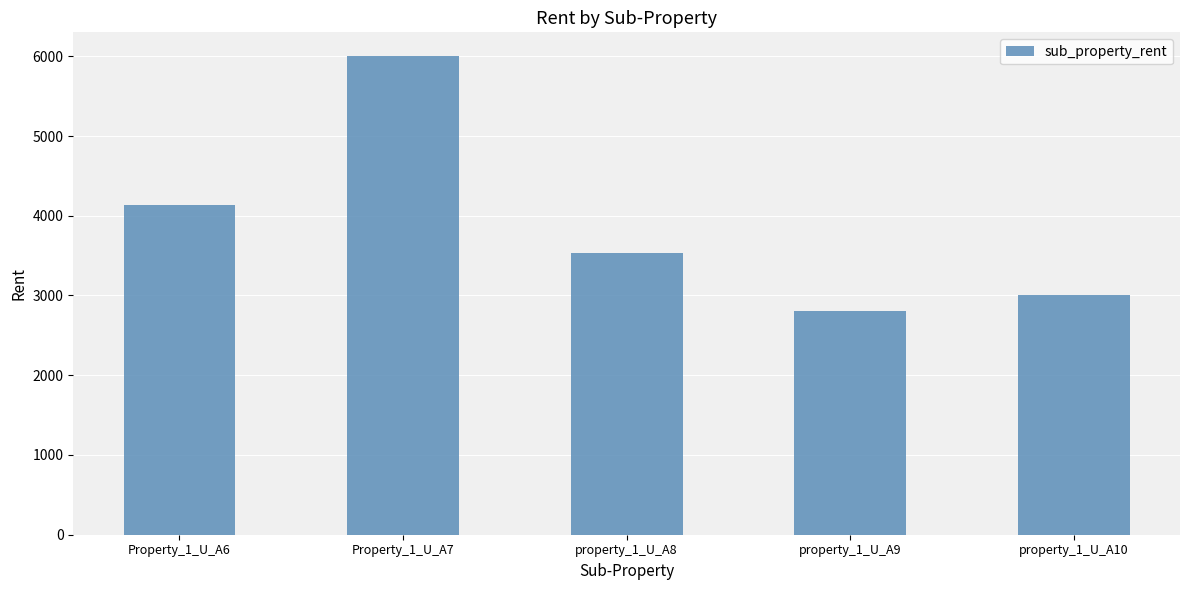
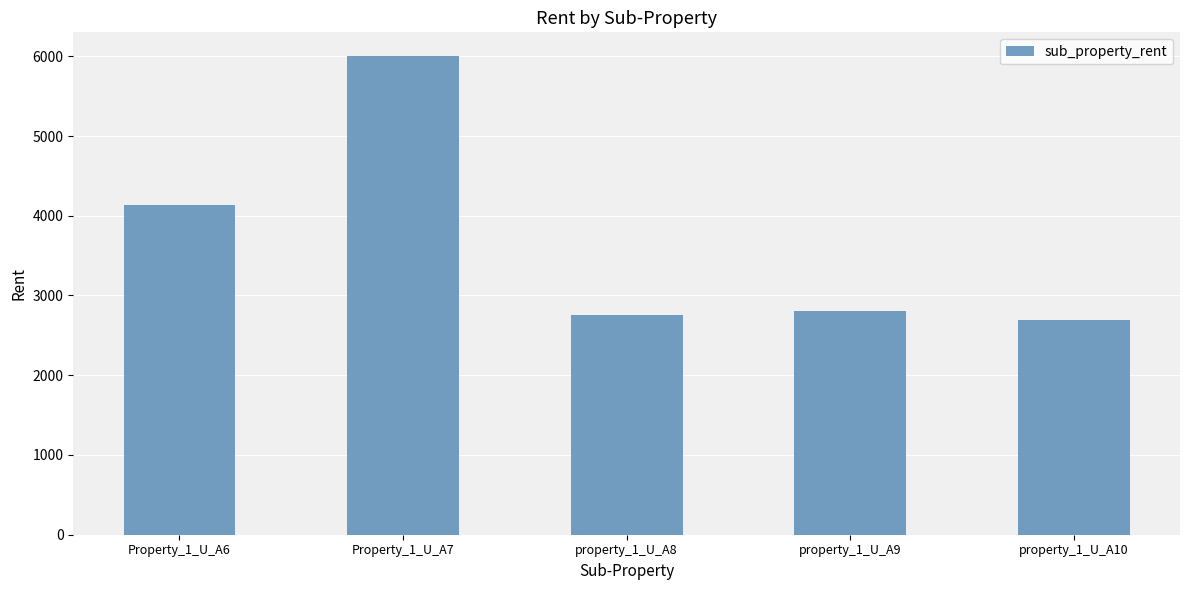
  {
    "Property_1_U_A6": 4100,
    "Property_1_U_A7": 6000,
-   "property_1_U_A8": 3500,
+   "property_1_U_A8": 2800,
    "property_1_U_A9": 2800,
-   "property_1_U_A10": 3000
+   "property_1_U_A10": 2700
  }
